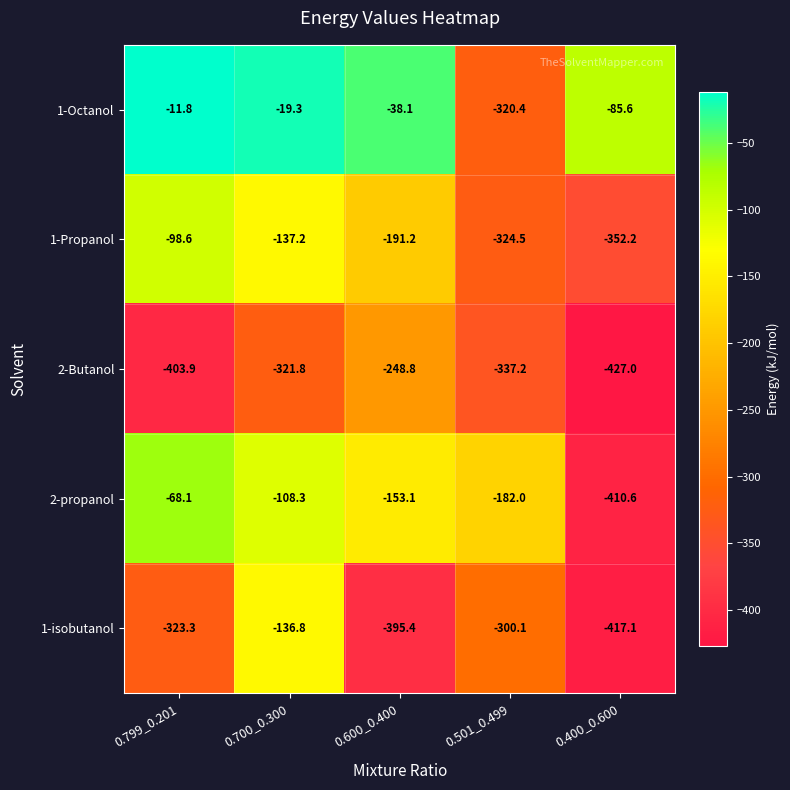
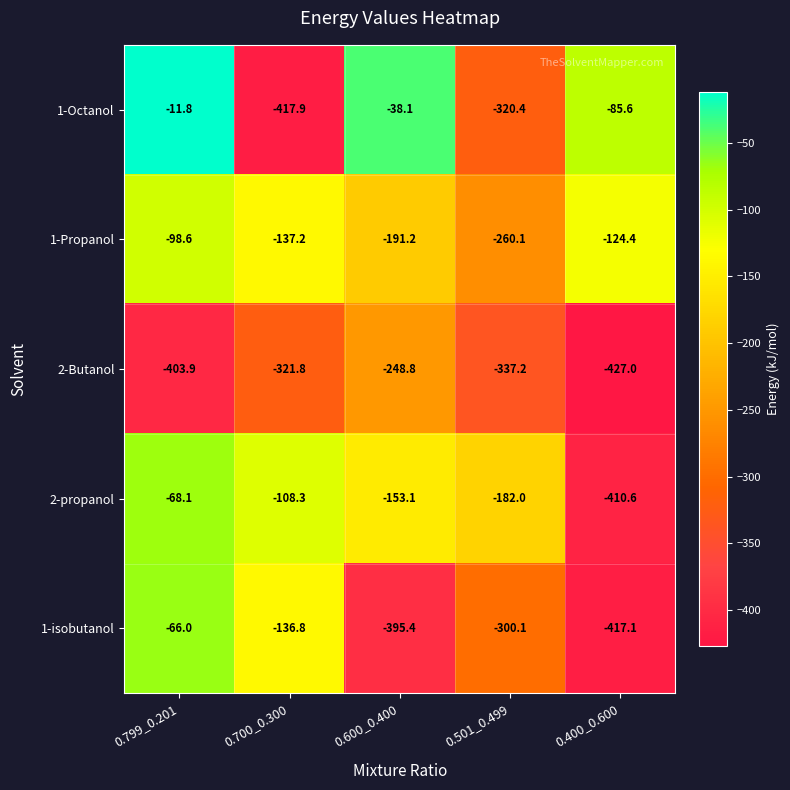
  {
    "1-Octanol": {
      "0.799_0.201": -11.8,
-     "0.700_0.300": -19.3,
+     "0.700_0.300": -417.9,
      "0.600_0.400": -38.1,
      "0.501_0.499": -320.4
    },
    "1-Propanol": {
      "0.799_0.201": -98.6,
      "0.700_0.300": -137.2,
      "0.600_0.400": -191.2,
-     "0.501_0.499": -324.5,
-     "0.400_0.600": -352.2
+     "0.501_0.499": -260.1,
+     "0.400_0.600": -124.4
    },
    "2-Butanol": {
      "0.799_0.201": -403.9,
      "0.700_0.300": -321.8,
      "0.600_0.400": -248.8,
      "0.501_0.499": -337.2,
      "0.400_0.600": -427.0
    },
    "2-propanol": {
      "0.799_0.201": -68.1,
      "0.700_0.300": -108.3,
      "0.600_0.400": -153.1,
      "0.501_0.499": -182.0,
      "0.400_0.600": -410.6
    },
    "1-isobutanol": {
-     "0.799_0.201": -323.3,
+     "0.799_0.201": -66.0,
      "0.700_0.300": -136.8,
      "0.600_0.400": -395.4,
      "0.501_0.499": -300.1,
      "0.400_0.600": -417.1
    }
  }
